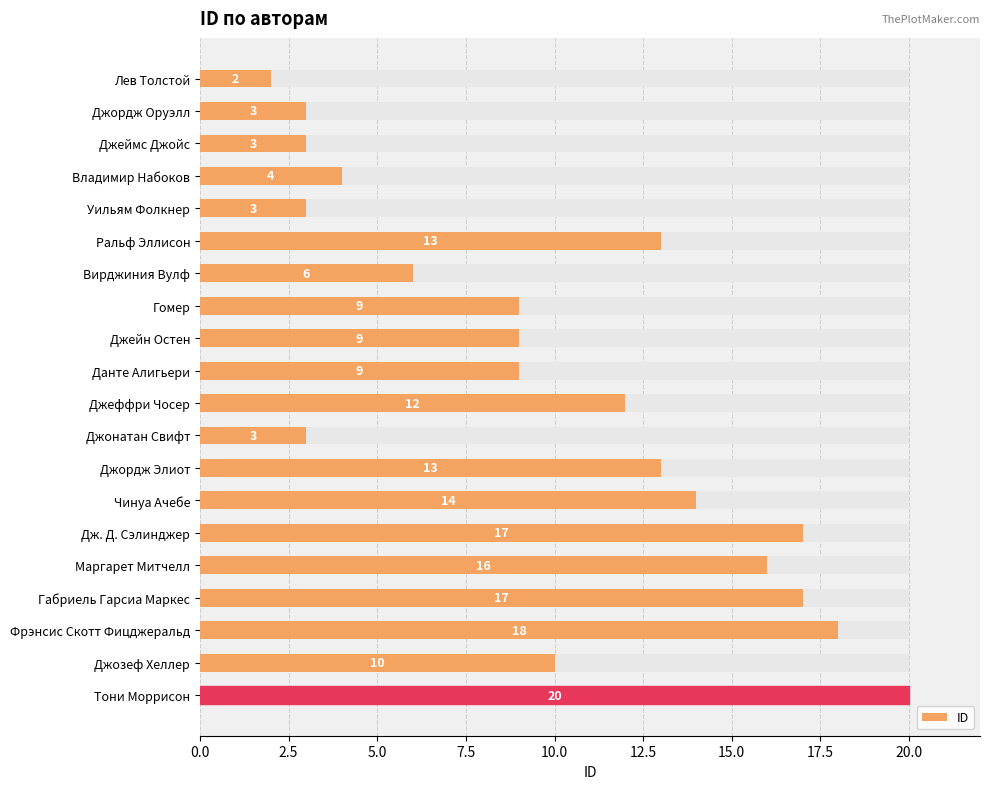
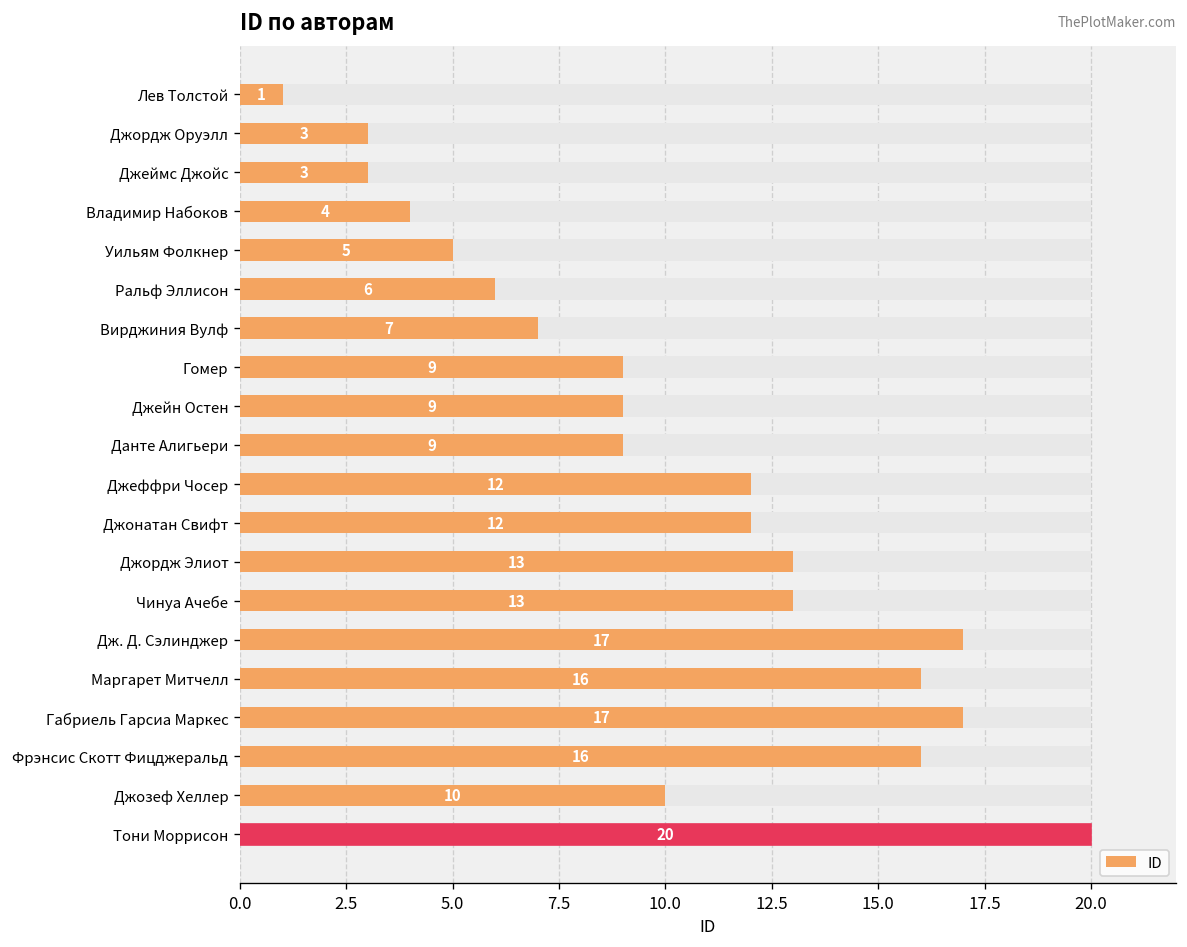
  {
    "ID": {
-     "Лев Толстой": 2,
-     "Уильям Фолкнер": 3,
-     "Ральф Эллисон": 13,
-     "Вирджиния Вулф": 6,
-     "Джонатан Свифт": 3,
-     "Чинуа Ачебе": 14,
-     "Фрэнсис Скотт Фицджеральд": 18,
+     "Лев Толстой": 1,
+     "Уильям Фолкнер": 5,
+     "Ральф Эллисон": 6,
+     "Вирджиния Вулф": 7,
+     "Джонатан Свифт": 12,
+     "Чинуа Ачебе": 13,
+     "Фрэнсис Скотт Фицджеральд": 16,
      "Тони Моррисон": 20
    }
  }
